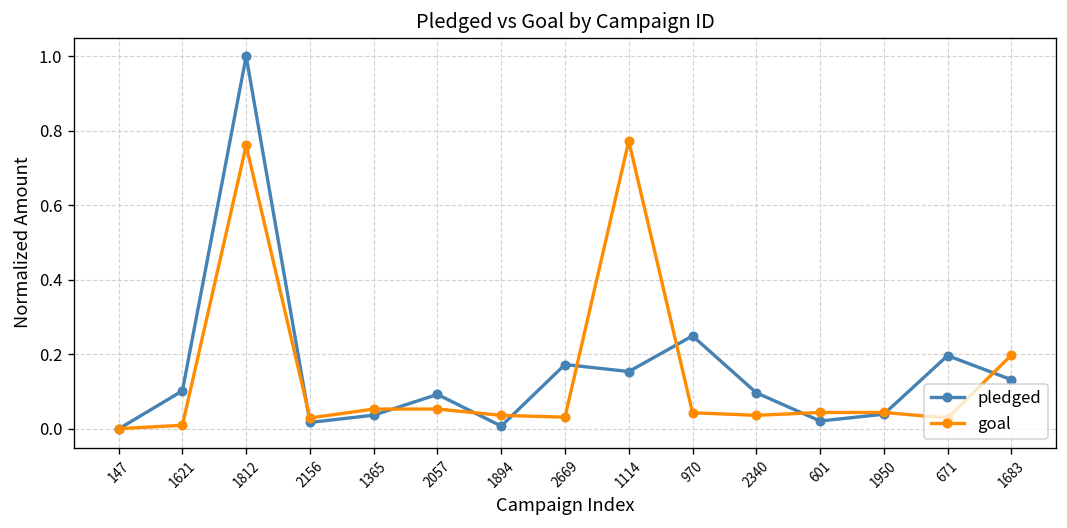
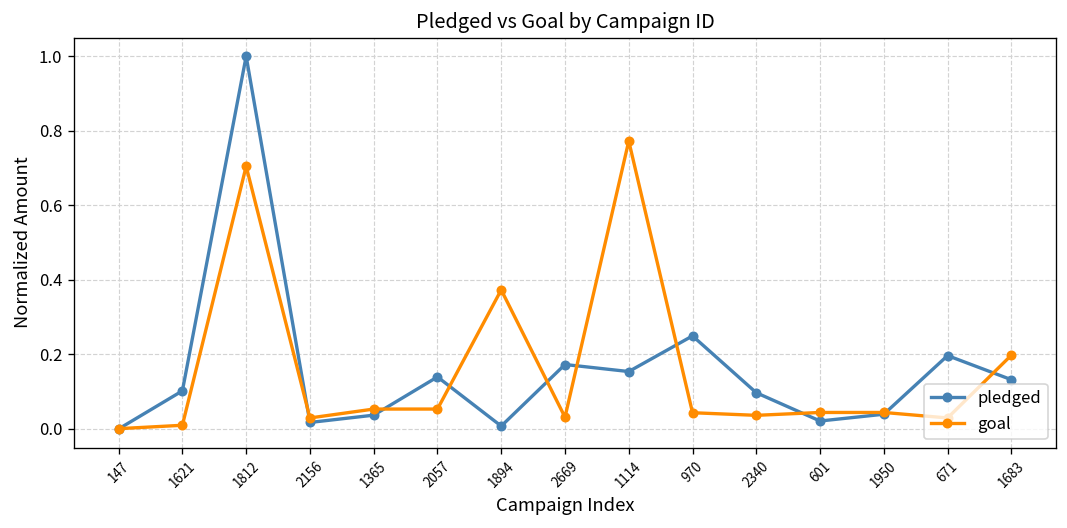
  {
    "pledged": {
      "1621": 0.10,
      "1812": 1.00,
      "2156": 0.02,
      "1365": 0.04,
-     "2057": 0.09,
+     "2057": 0.14,
      "1894": 0.01,
      "2669": 0.17,
      "1114": 0.15,
      "970": 0.25,
      "2340": 0.10,
      "601": 0.02,
      "671": 0.20,
      "1683": 0.13
    },
    "goal": {
      "1621": 0.01,
-     "1812": 0.76,
+     "1812": 0.70,
      "2156": 0.03,
      "1365": 0.05,
      "2057": 0.05,
-     "1894": 0.04,
+     "1894": 0.37,
      "2669": 0.03,
      "1114": 0.77,
      "970": 0.04,
      "2340": 0.04,
      "601": 0.04,
      "1683": 0.20
    }
  }
